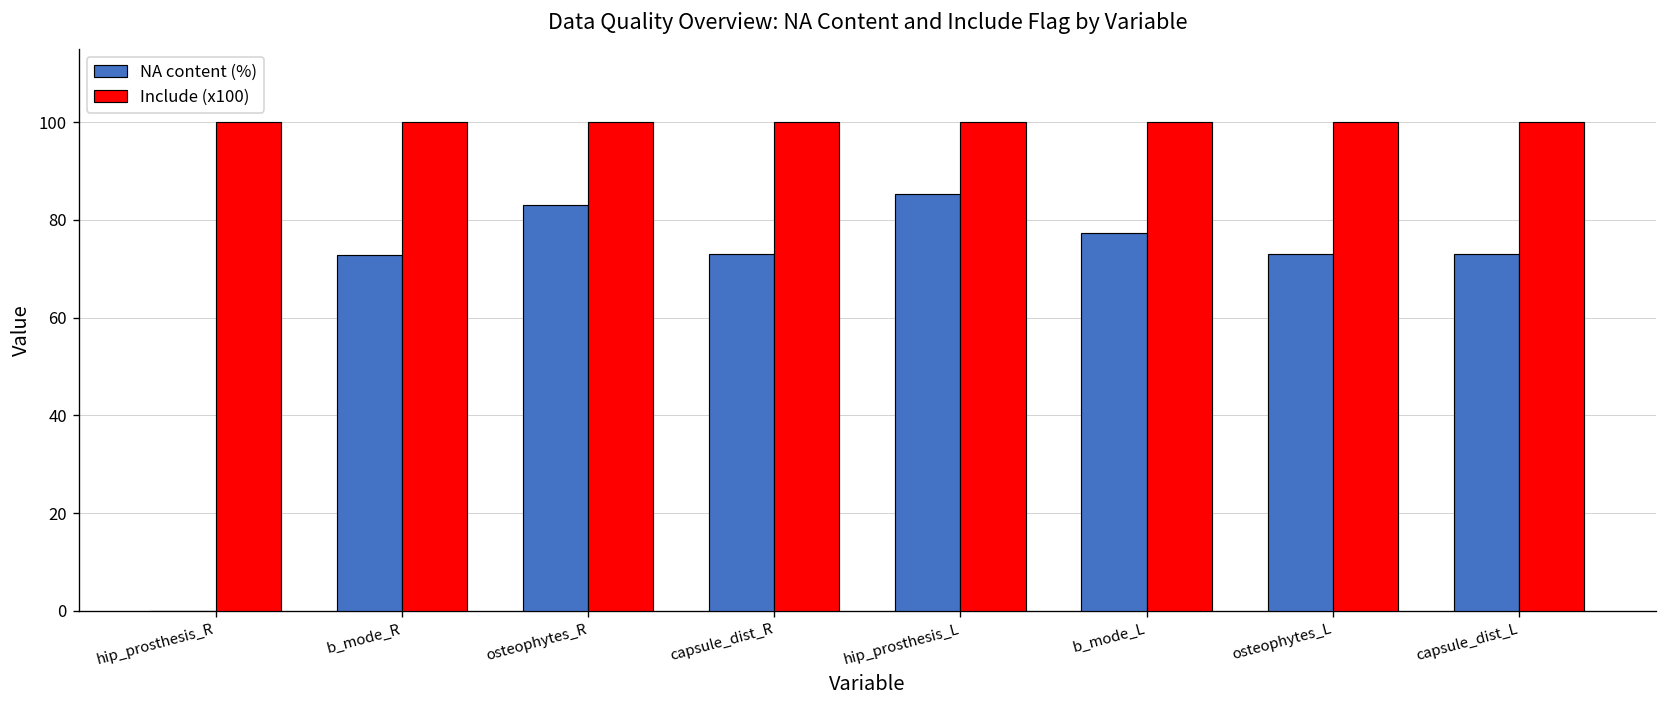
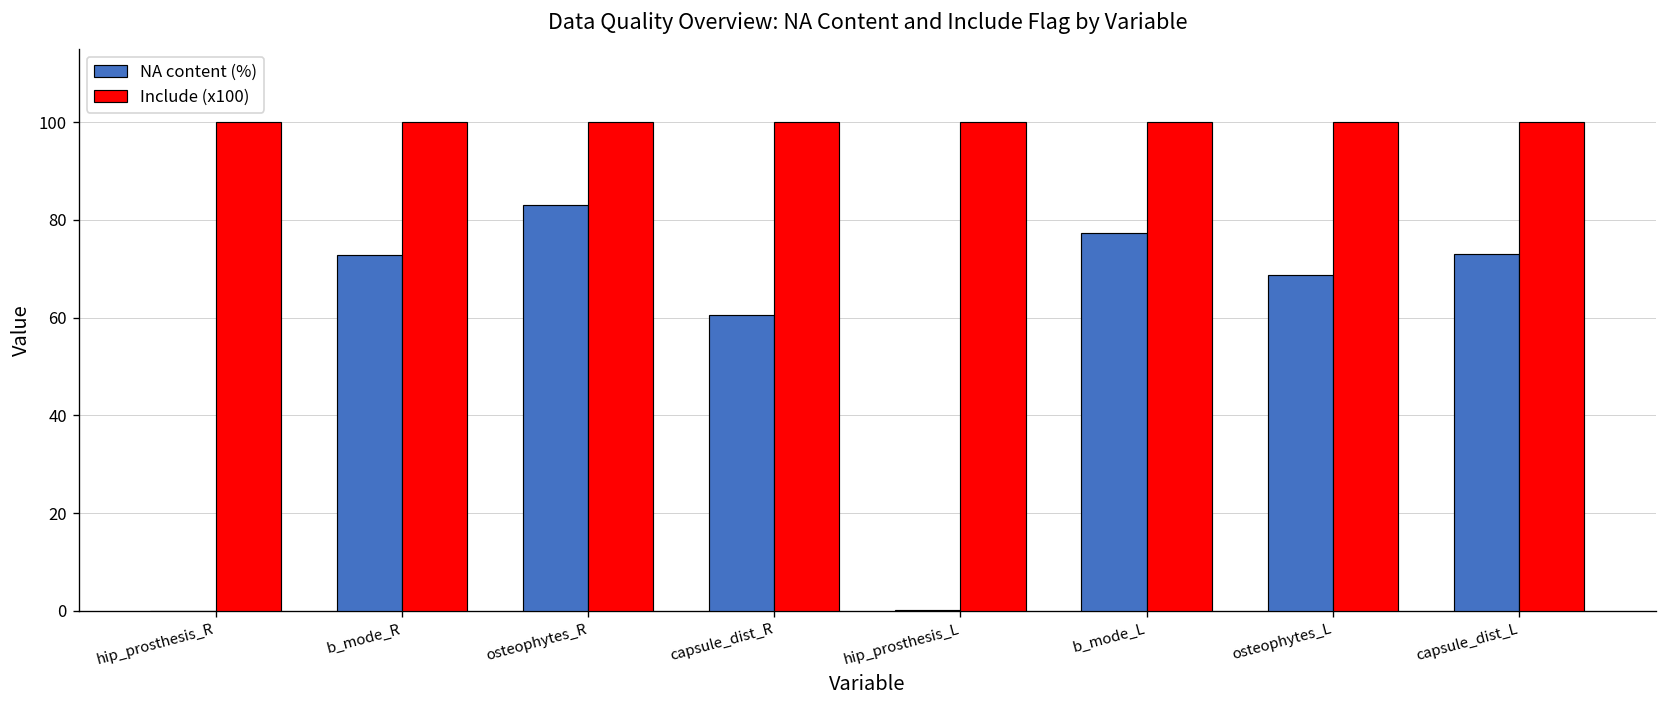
  {
    "NA content (%)": {
      "hip_prosthesis_R": 0,
      "b_mode_R": 73,
      "osteophytes_R": 83,
-     "capsule_dist_R": 73,
-     "hip_prosthesis_L": 85,
+     "capsule_dist_R": 60,
+     "hip_prosthesis_L": 0,
      "b_mode_L": 77,
-     "osteophytes_L": 73,
+     "osteophytes_L": 69,
      "capsule_dist_L": 73
    },
    "Include (x100)": {
      "hip_prosthesis_R": 100,
      "b_mode_R": 100,
      "osteophytes_R": 100,
      "capsule_dist_R": 100,
      "hip_prosthesis_L": 100,
      "b_mode_L": 100,
      "osteophytes_L": 100,
      "capsule_dist_L": 100
    }
  }
